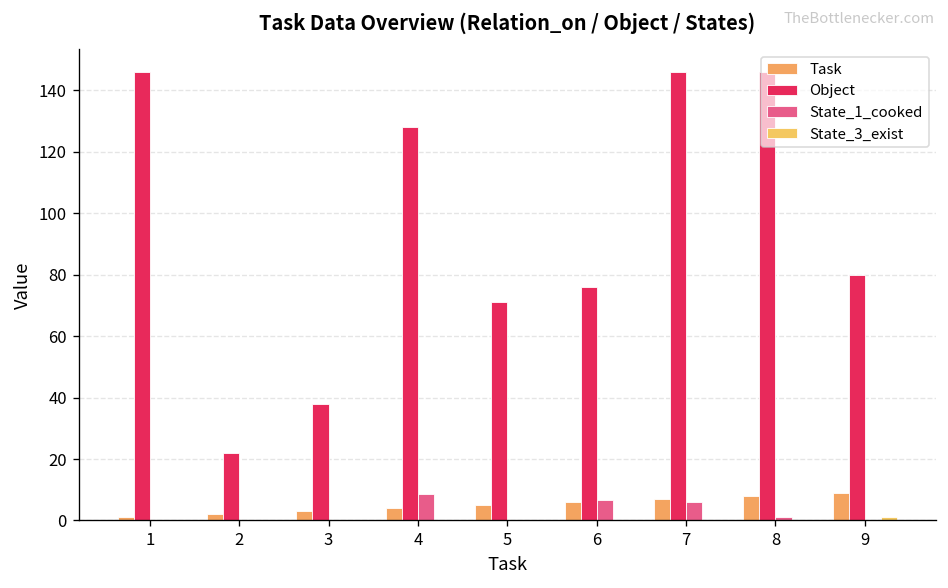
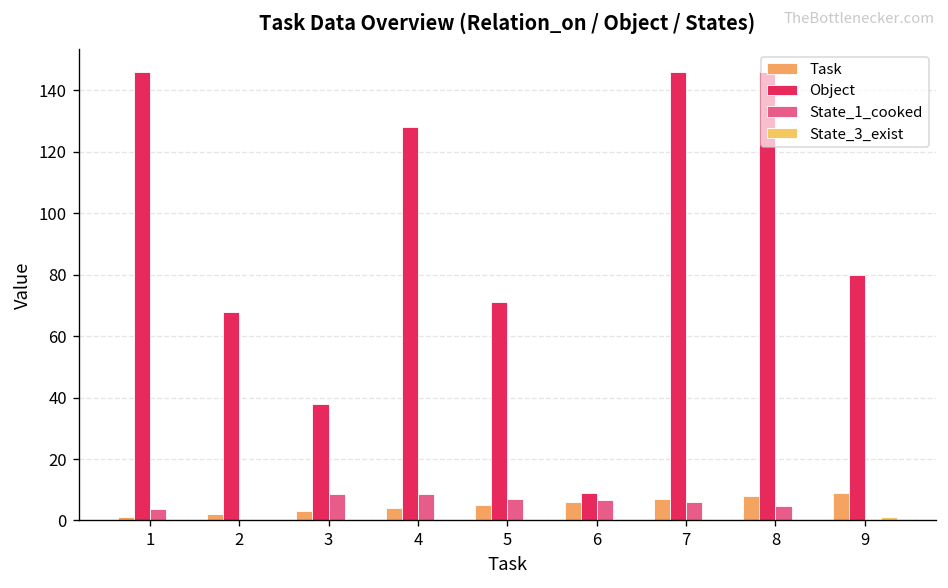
  {
    "Object": {
      "1": 146,
-     "2": 22,
+     "2": 68,
      "3": 38,
      "4": 128,
      "5": 71,
-     "6": 76,
+     "6": 9,
      "7": 146,
      "9": 80
    },
    "State_1_cooked": {
-     "1": 0,
+     "1": 4,
      "2": 0,
-     "3": 0,
+     "3": 9,
      "4": 9,
-     "5": 0,
+     "5": 7,
      "6": 7,
      "7": 6,
-     "8": 1,
+     "8": 5,
      "9": 0
    }
  }
